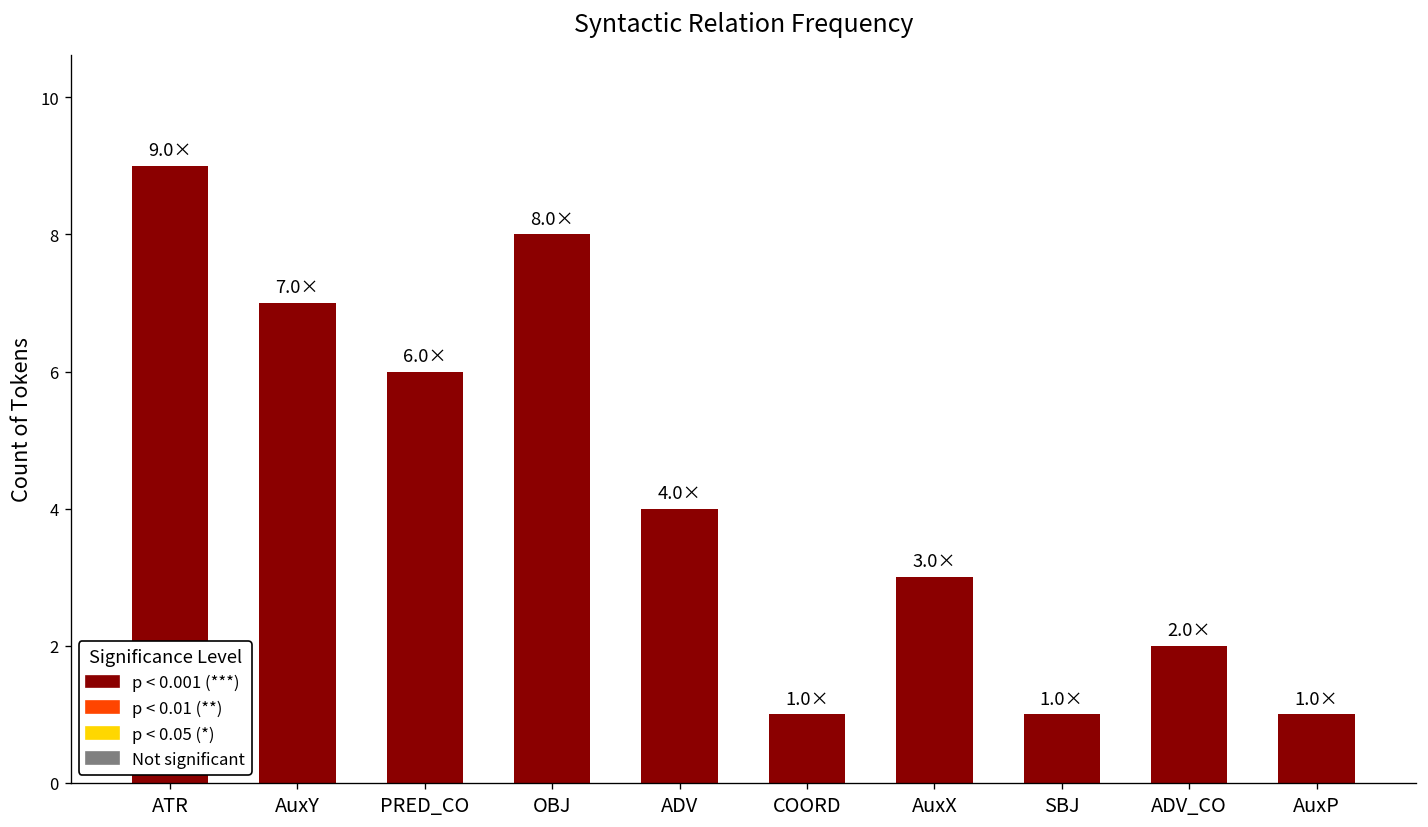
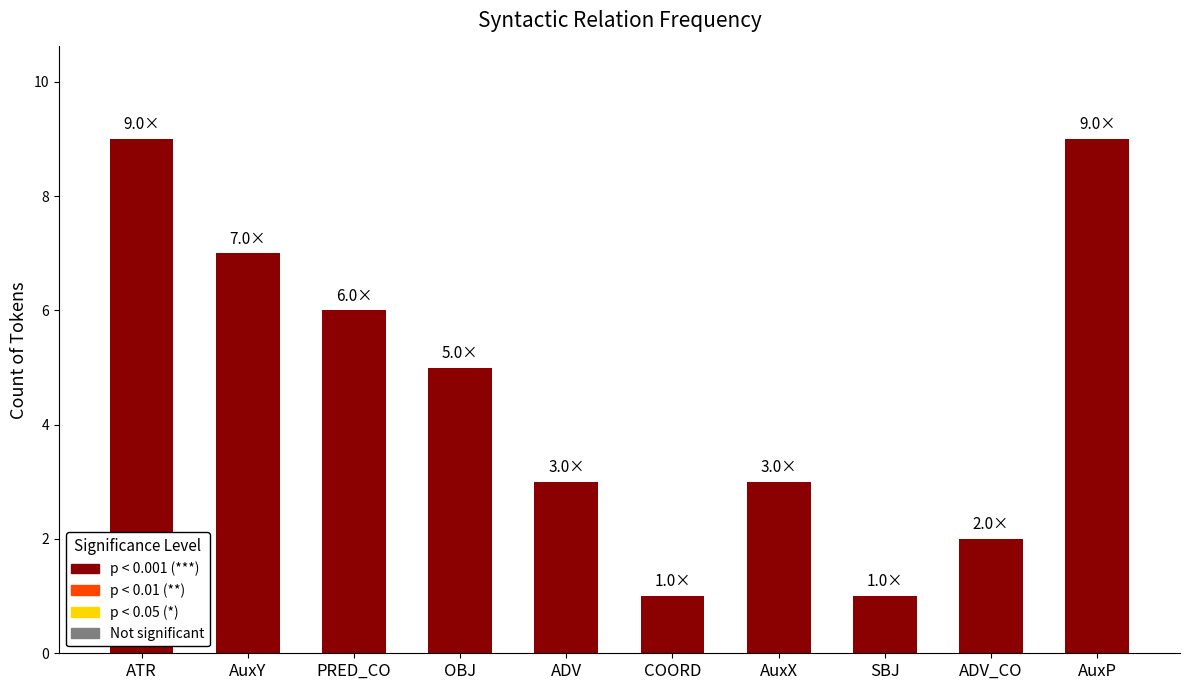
  {
    "ATR": "9.0×",
    "AuxY": "7.0×",
    "PRED_CO": "6.0×",
-   "OBJ": "8.0×",
-   "ADV": "4.0×",
+   "OBJ": "5.0×",
+   "ADV": "3.0×",
    "COORD": "1.0×",
    "AuxX": "3.0×",
    "SBJ": "1.0×",
    "ADV_CO": "2.0×",
-   "AuxP": "1.0×"
+   "AuxP": "9.0×"
  }
